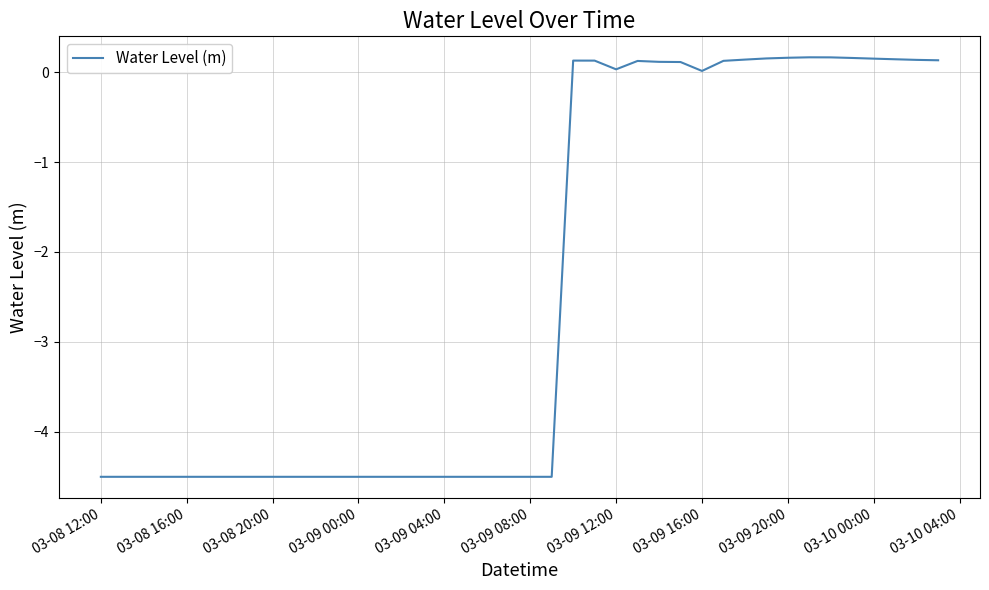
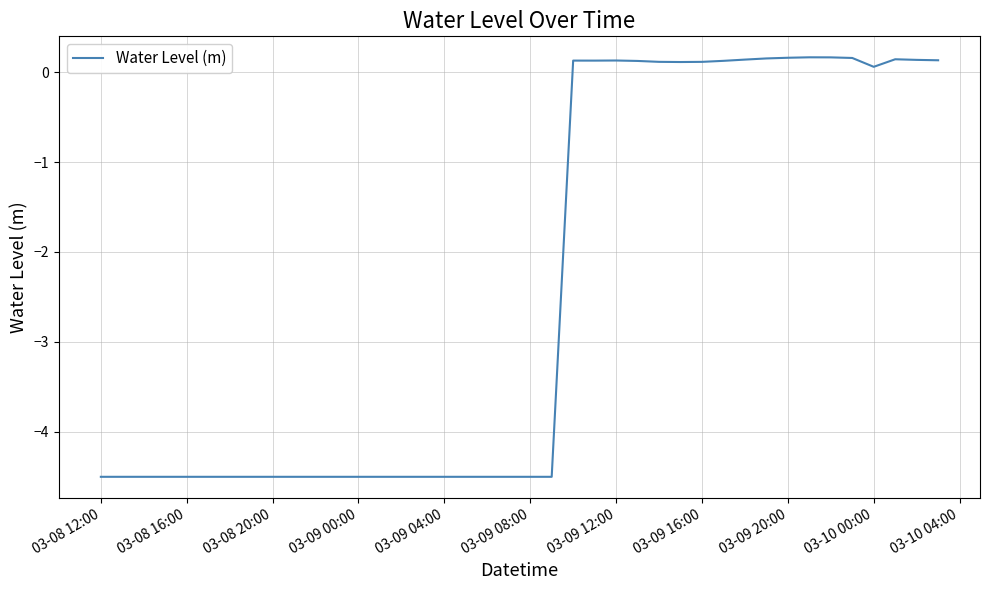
  {
    "03-08 12:00": -4.5,
    "03-08 16:00": -4.5,
    "03-08 20:00": -4.5,
    "03-09 00:00": -4.5,
    "03-09 04:00": -4.5,
    "03-09 08:00": -4.5,
-   "03-09 12:00": 0.0,
-   "03-09 16:00": 0.0,
+   "03-09 12:00": 0.1,
+   "03-09 16:00": 0.1,
    "03-09 20:00": 0.2,
-   "03-10 00:00": 0.2
+   "03-10 00:00": 0.1
  }
